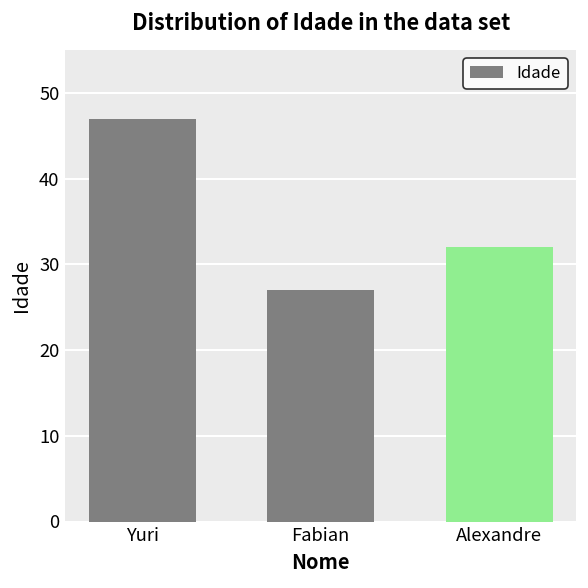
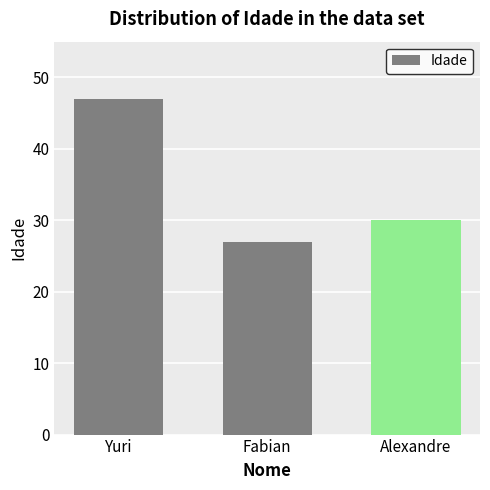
  {
    "Yuri": 47,
    "Fabian": 27,
-   "Alexandre": 32
+   "Alexandre": 30
  }
